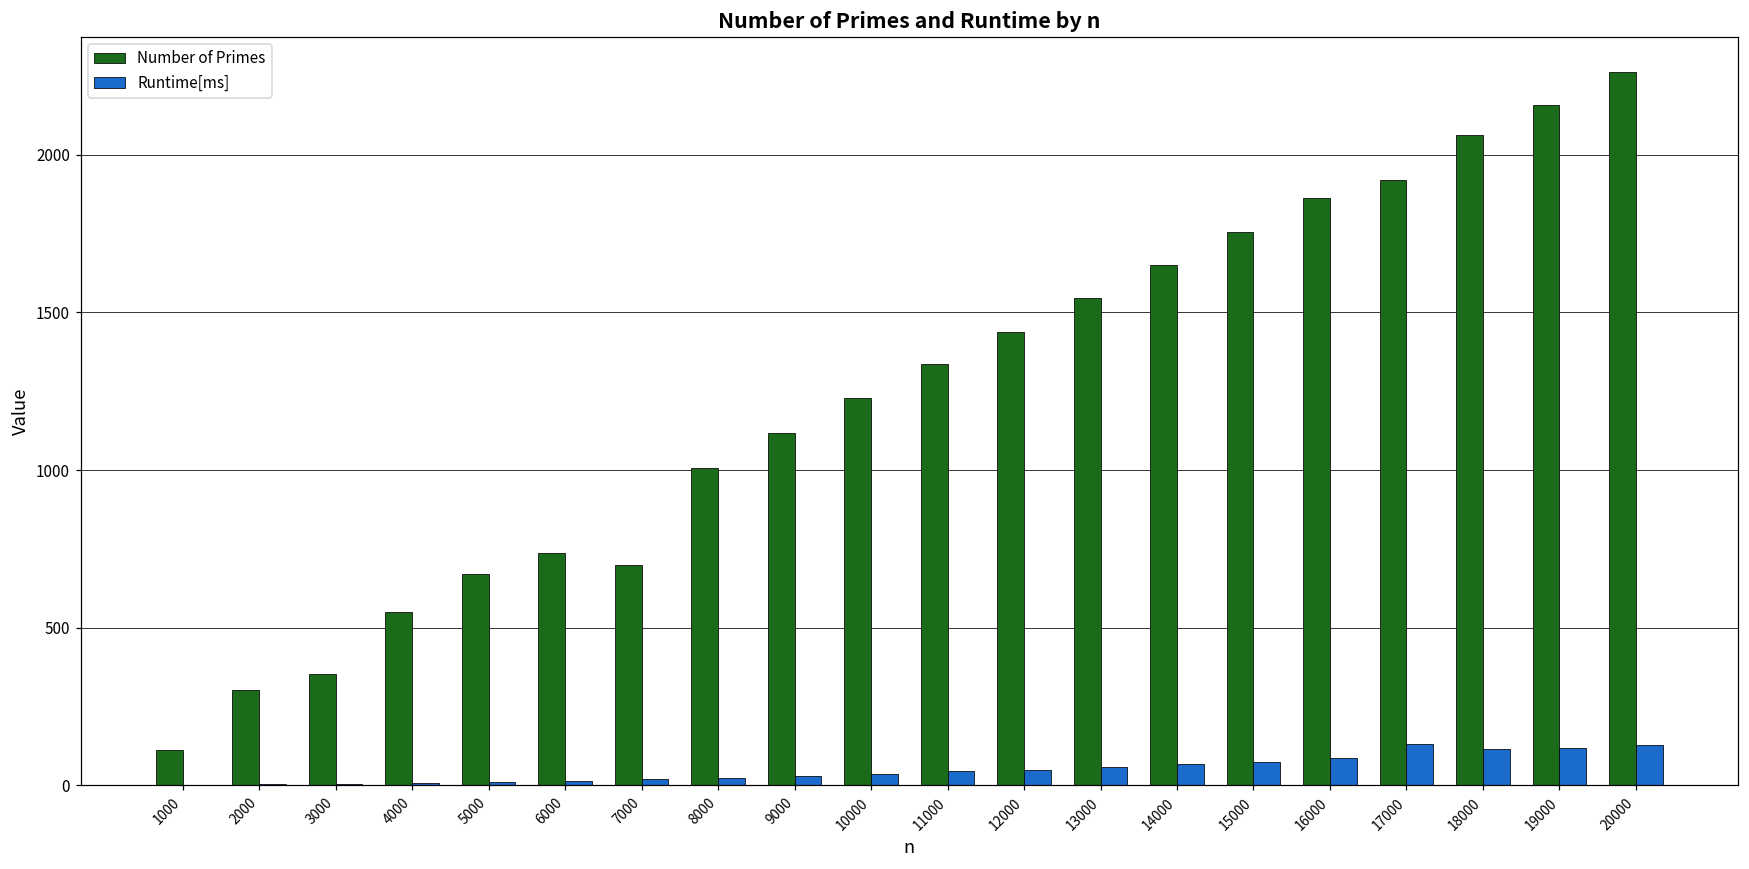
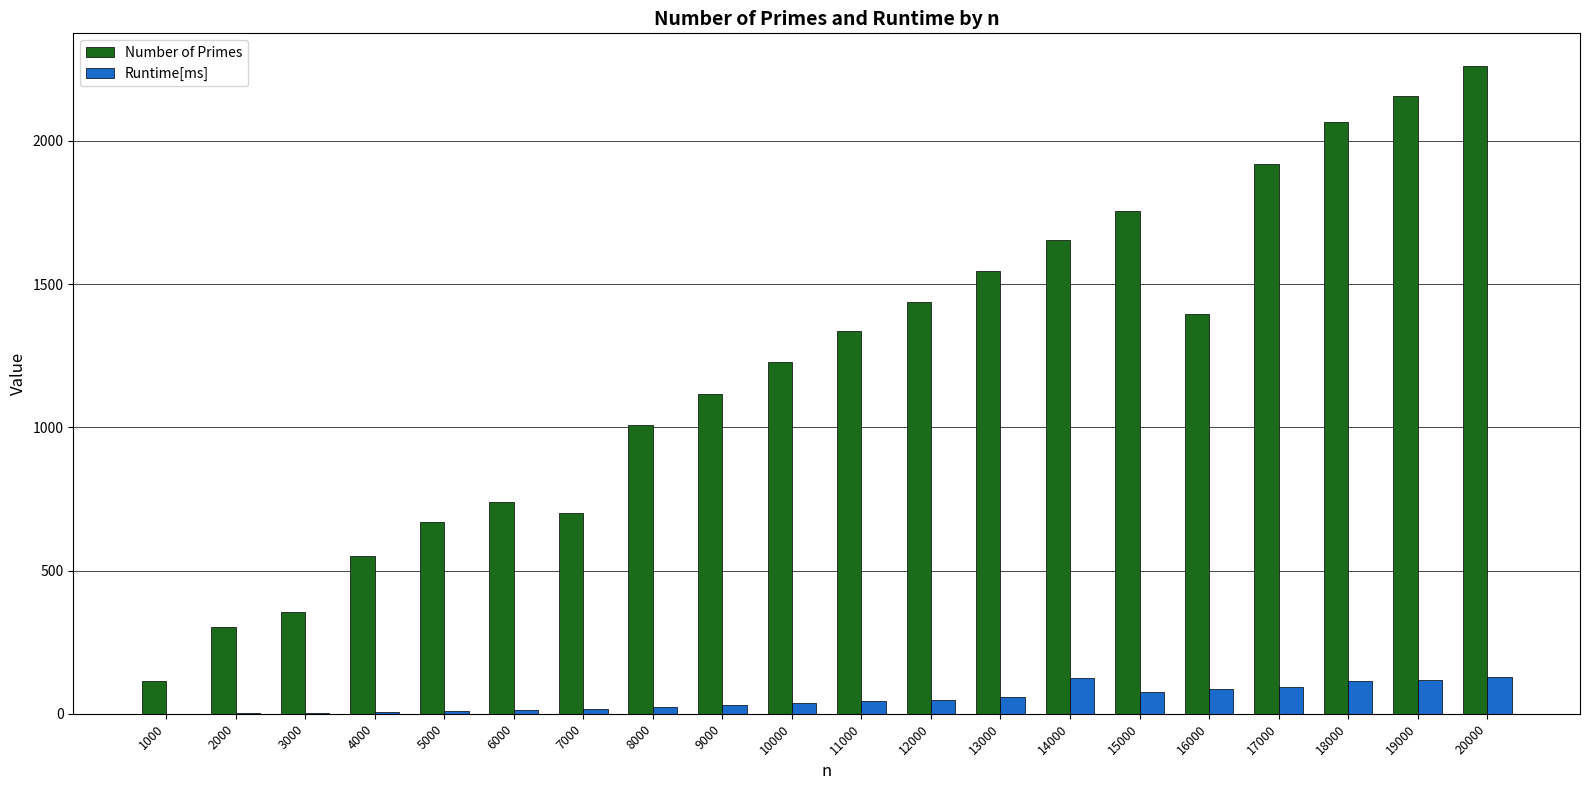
  {
    "Number of Primes": {
      "1000": 110,
      "2000": 300,
      "3000": 350,
      "4000": 550,
      "5000": 670,
      "6000": 740,
      "7000": 700,
      "8000": 1010,
      "9000": 1120,
      "10000": 1230,
      "11000": 1340,
      "12000": 1440,
      "13000": 1550,
      "14000": 1650,
      "15000": 1750,
-     "16000": 1860,
+     "16000": 1400,
      "17000": 1920,
      "18000": 2060,
      "19000": 2160,
      "20000": 2260
    },
    "Runtime[ms]": {
      "1000": 0,
      "5000": 10,
      "6000": 10,
      "7000": 20,
      "8000": 20,
      "9000": 30,
      "10000": 40,
      "11000": 40,
      "12000": 50,
      "13000": 60,
-     "14000": 70,
+     "14000": 130,
      "15000": 80,
      "16000": 90,
-     "17000": 130,
+     "17000": 90,
      "18000": 110,
      "19000": 120,
      "20000": 130
    }
  }
